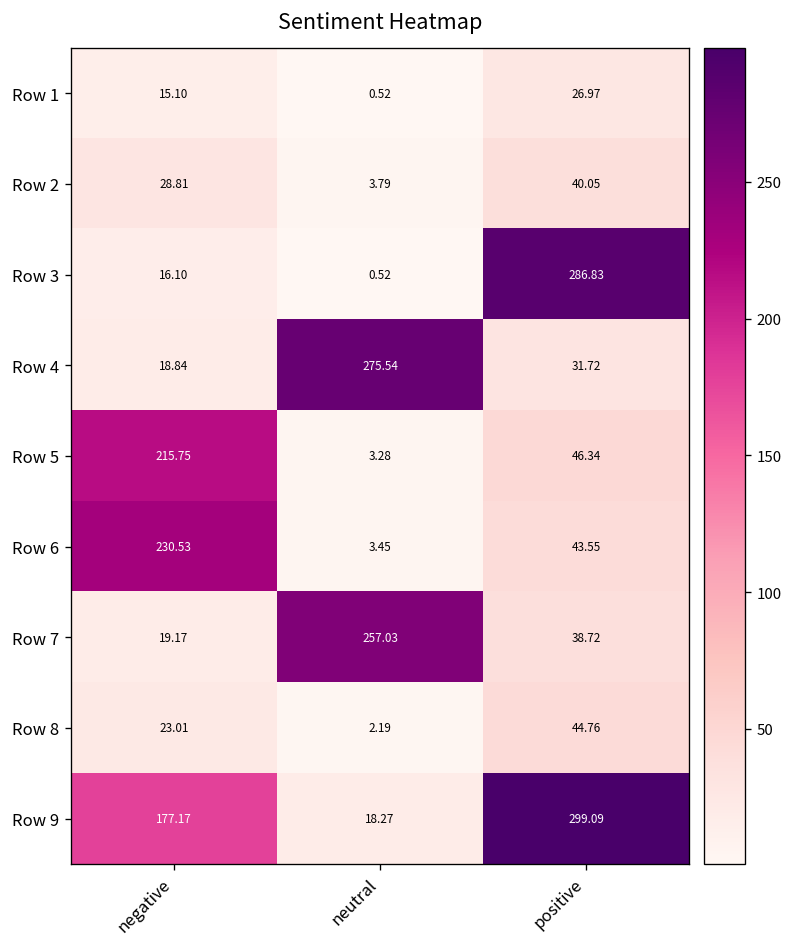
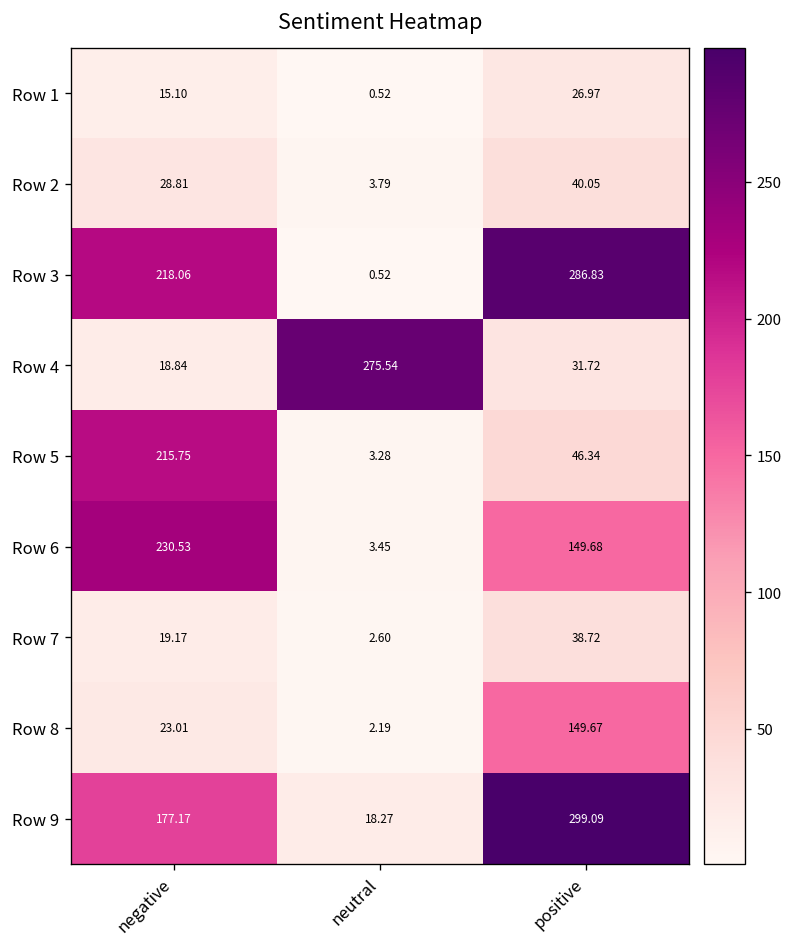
  {
    "Row 1": {
      "negative": 15.10,
      "neutral": 0.52,
      "positive": 26.97
    },
    "Row 2": {
      "negative": 28.81,
      "neutral": 3.79,
      "positive": 40.05
    },
    "Row 3": {
-     "negative": 16.10,
+     "negative": 218.06,
      "neutral": 0.52,
      "positive": 286.83
    },
    "Row 4": {
      "negative": 18.84,
      "neutral": 275.54,
      "positive": 31.72
    },
    "Row 5": {
      "negative": 215.75,
      "neutral": 3.28,
      "positive": 46.34
    },
    "Row 6": {
      "negative": 230.53,
      "neutral": 3.45,
-     "positive": 43.55
+     "positive": 149.68
    },
    "Row 7": {
      "negative": 19.17,
-     "neutral": 257.03,
+     "neutral": 2.60,
      "positive": 38.72
    },
    "Row 8": {
      "negative": 23.01,
      "neutral": 2.19,
-     "positive": 44.76
+     "positive": 149.67
    },
    "Row 9": {
      "negative": 177.17,
      "neutral": 18.27,
      "positive": 299.09
    }
  }
